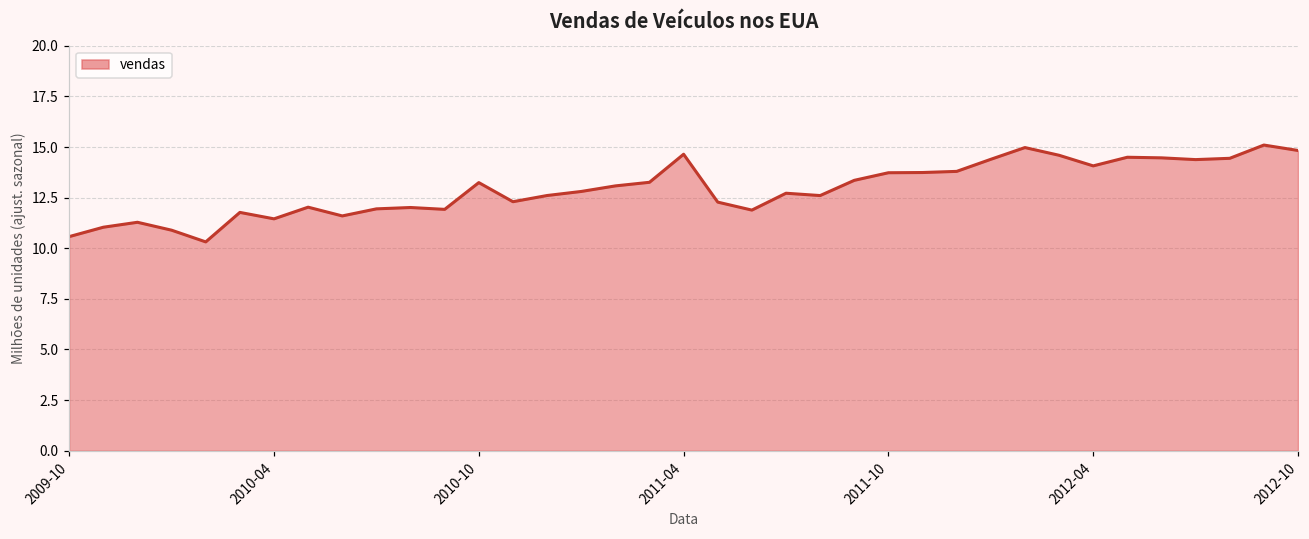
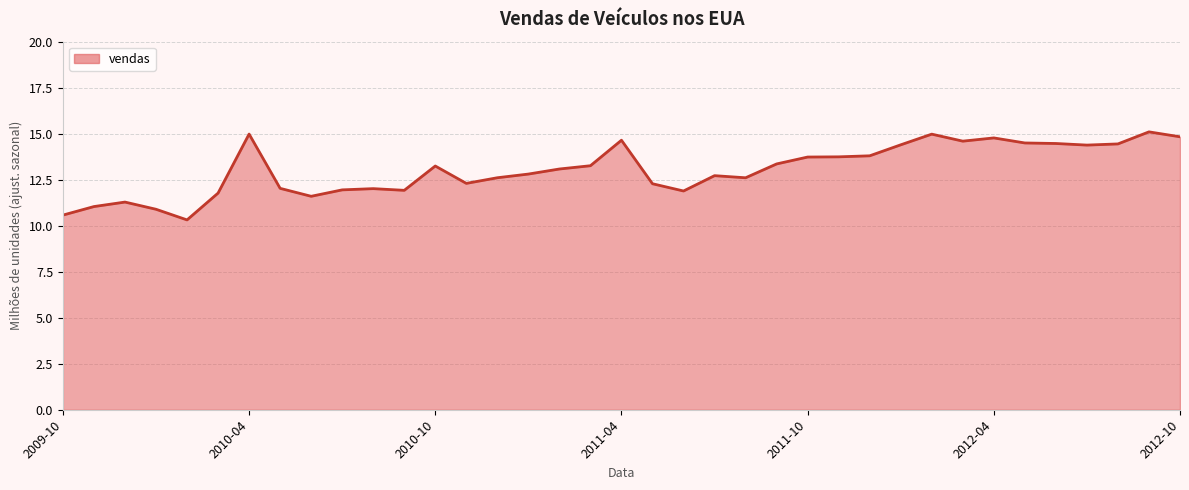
  {
    "2009-10": 10.6,
-   "2010-04": 11.5,
+   "2010-04": 15.0,
    "2010-10": 13.2,
    "2011-04": 14.6,
    "2011-10": 13.7,
-   "2012-04": 14.1,
+   "2012-04": 14.8,
    "2012-10": 14.8
  }
